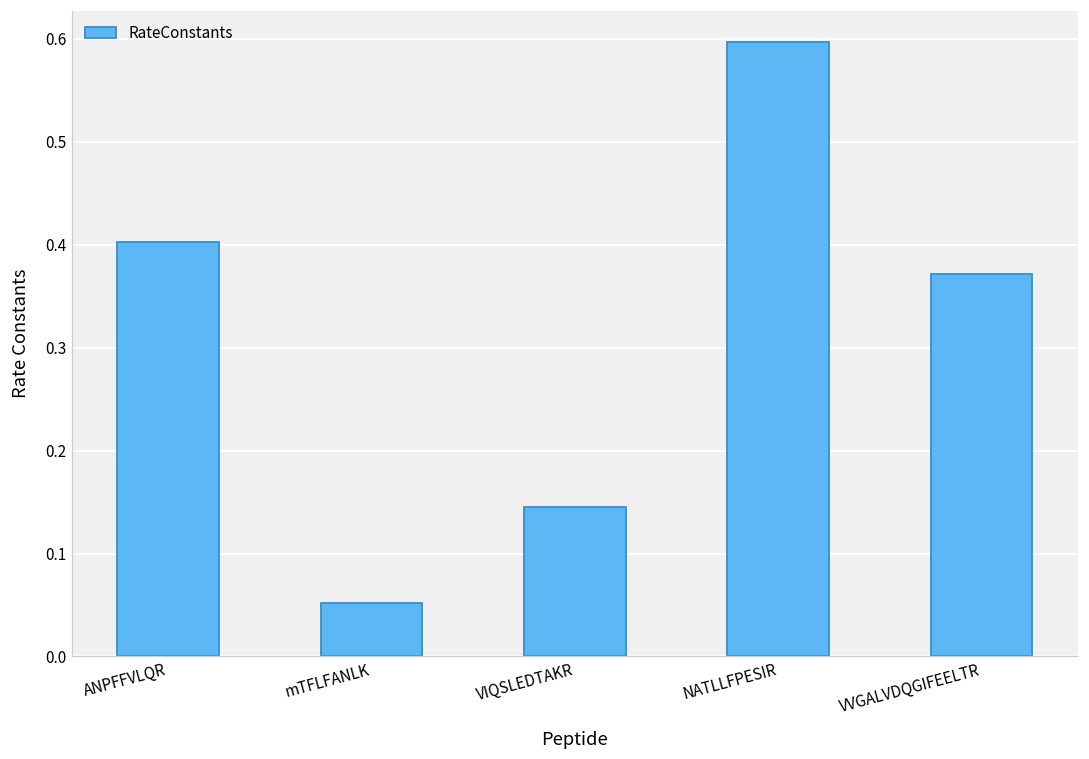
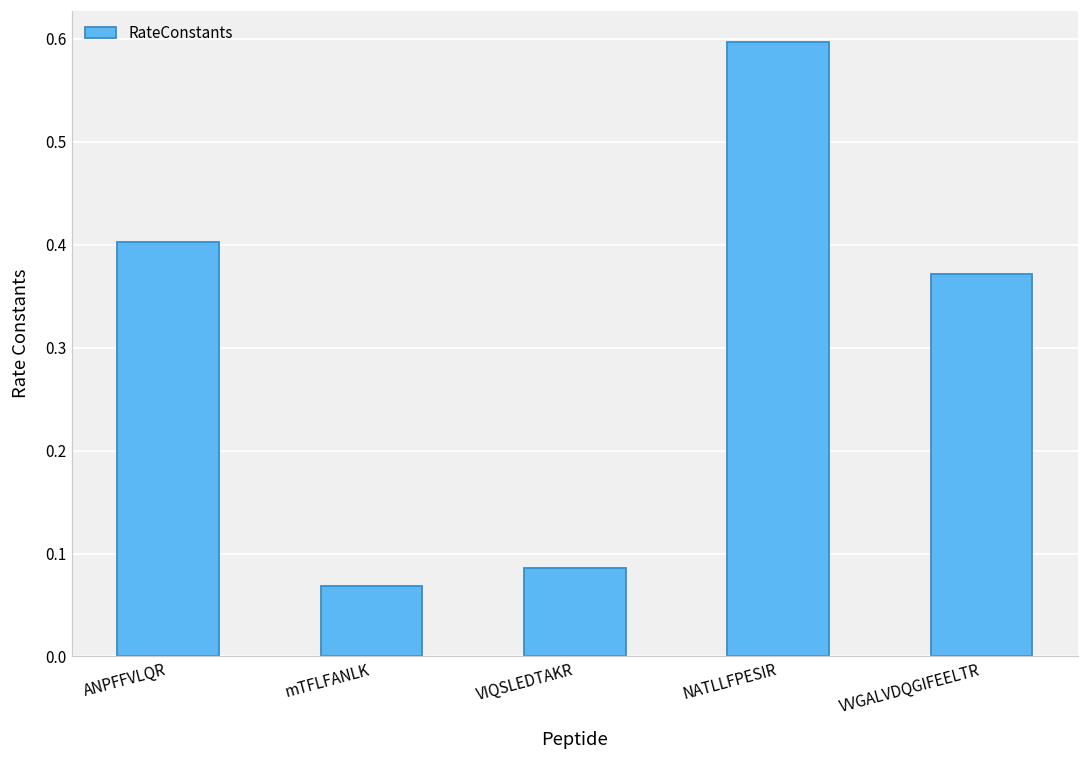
  {
    "ANPFFVLQR": 0.40,
-   "mTFLFANLK": 0.05,
-   "VIQSLEDTAKR": 0.14,
+   "mTFLFANLK": 0.07,
+   "VIQSLEDTAKR": 0.09,
    "NATLLFPESIR": 0.60,
    "VVGALVDQGIFEELTR": 0.37
  }
